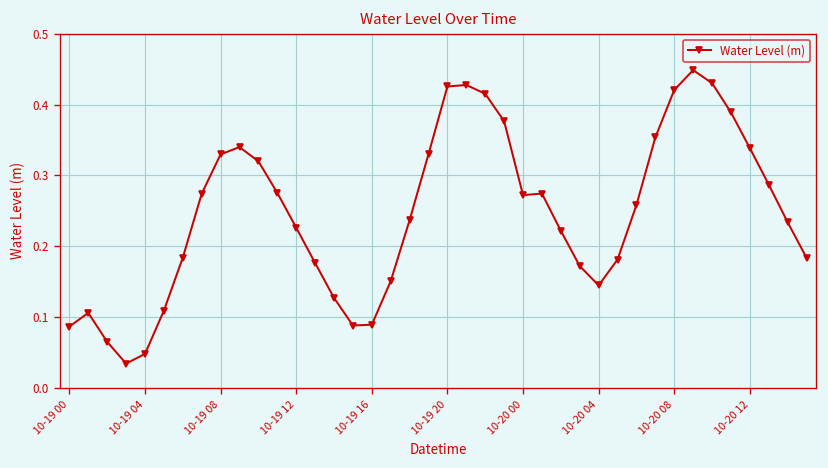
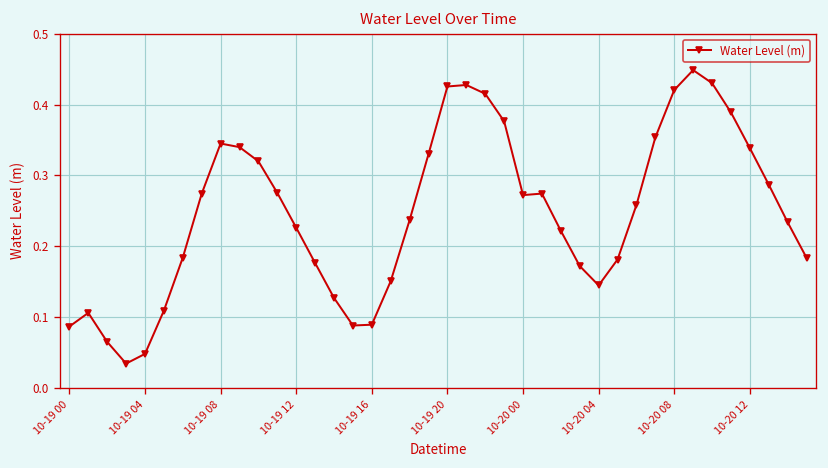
  {
    "10-19 00": 0.09,
    "10-19 04": 0.05,
-   "10-19 08": 0.33,
+   "10-19 08": 0.35,
    "10-19 12": 0.23,
    "10-19 16": 0.09,
    "10-19 20": 0.43,
    "10-20 00": 0.27,
    "10-20 04": 0.14,
    "10-20 08": 0.42,
    "10-20 12": 0.34
  }
